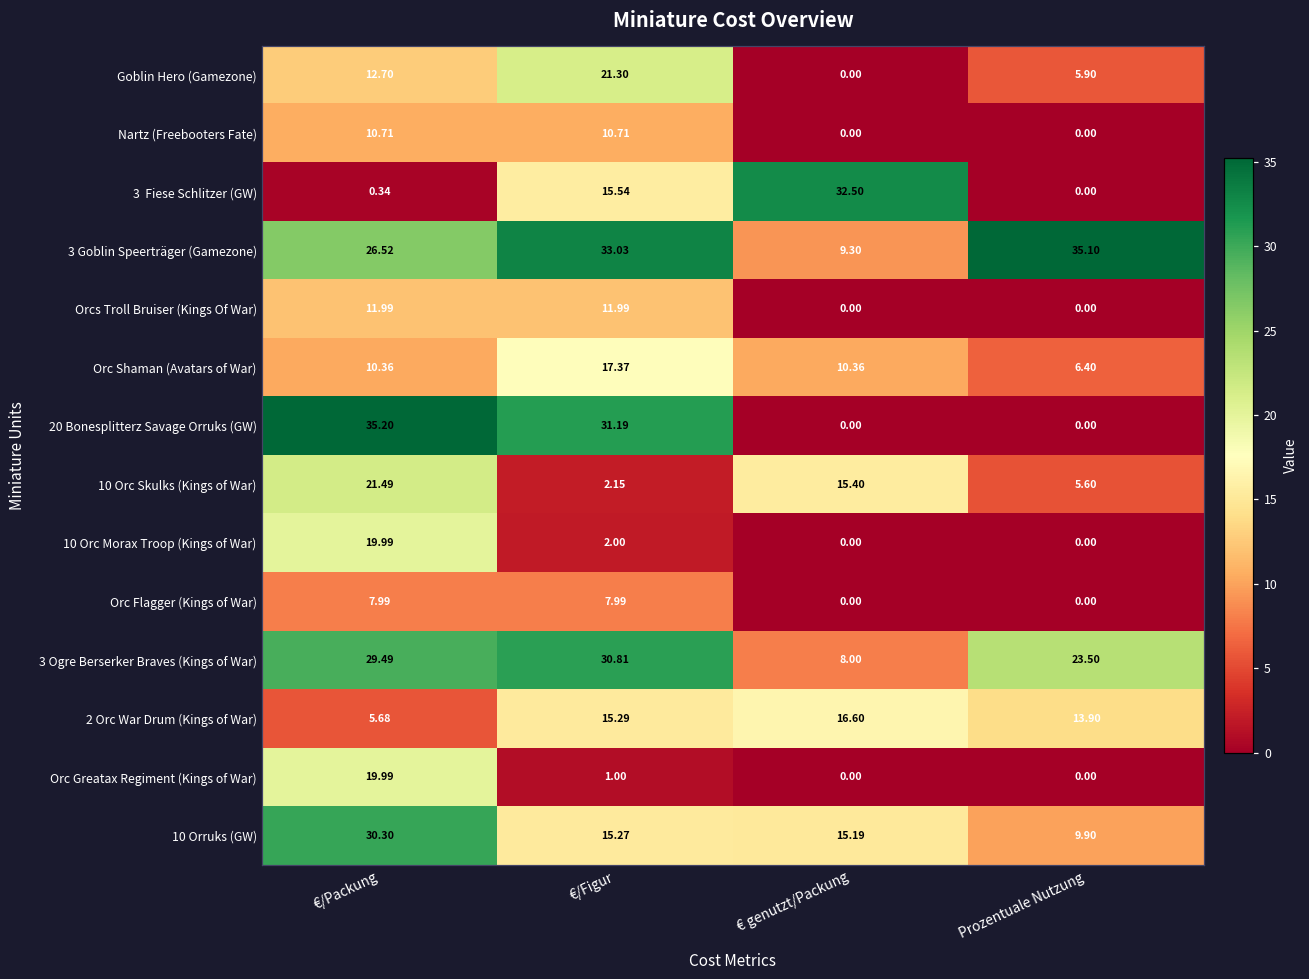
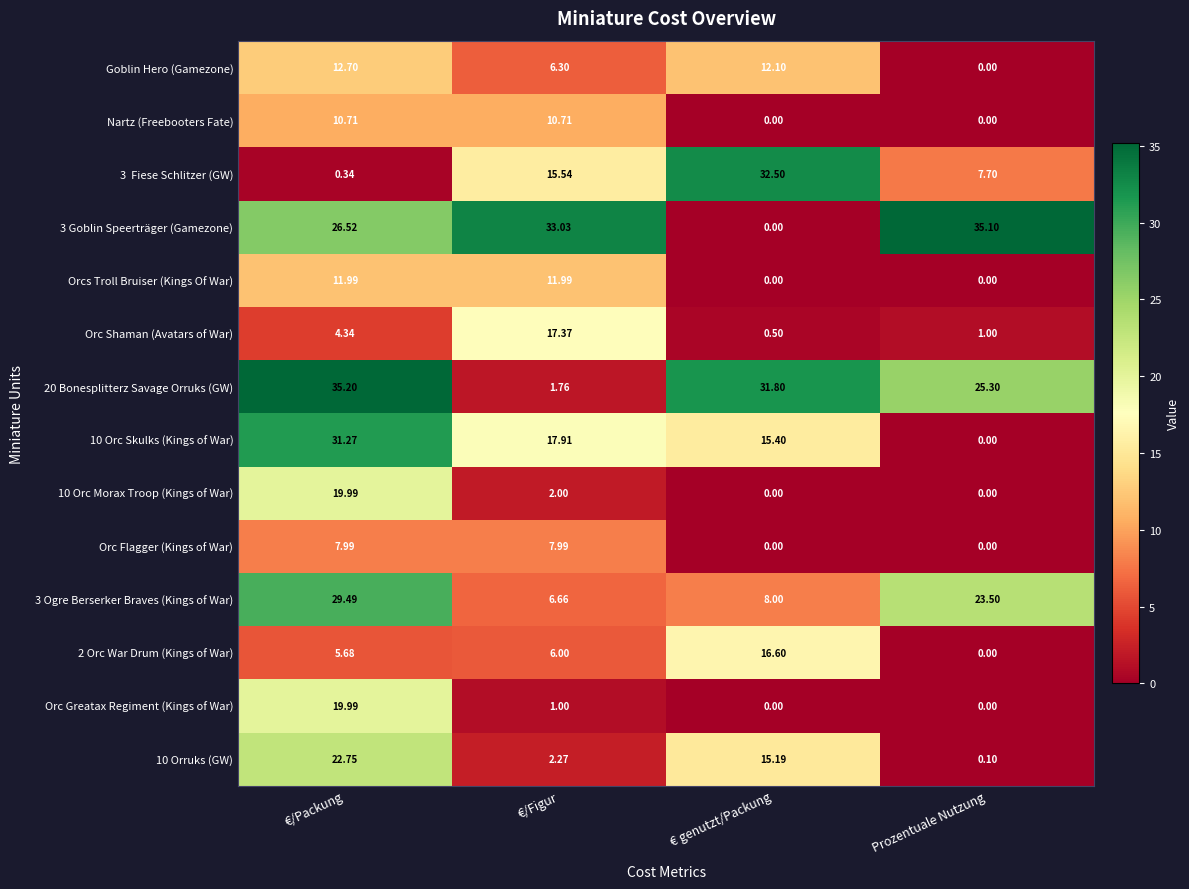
  {
    "Goblin Hero (Gamezone)": {
      "€/Packung": 12.70,
-     "€/Figur": 21.30,
-     "€ genutzt/Packung": 0.00,
-     "Prozentuale Nutzung": 5.90
+     "€/Figur": 6.30,
+     "€ genutzt/Packung": 12.10,
+     "Prozentuale Nutzung": 0.00
    },
    "Nartz (Freebooters Fate)": {
      "€/Packung": 10.71,
      "€/Figur": 10.71,
      "€ genutzt/Packung": 0.00,
      "Prozentuale Nutzung": 0.00
    },
    "3 Fiese Schlitzer (GW)": {
      "€/Packung": 0.34,
      "€/Figur": 15.54,
      "€ genutzt/Packung": 32.50,
-     "Prozentuale Nutzung": 0.00
+     "Prozentuale Nutzung": 7.70
    },
    "3 Goblin Speerträger (Gamezone)": {
      "€/Packung": 26.52,
      "€/Figur": 33.03,
-     "€ genutzt/Packung": 9.30,
+     "€ genutzt/Packung": 0.00,
      "Prozentuale Nutzung": 35.10
    },
    "Orcs Troll Bruiser (Kings Of War)": {
      "€/Packung": 11.99,
      "€/Figur": 11.99,
      "€ genutzt/Packung": 0.00,
      "Prozentuale Nutzung": 0.00
    },
    "Orc Shaman (Avatars of War)": {
-     "€/Packung": 10.36,
+     "€/Packung": 4.34,
      "€/Figur": 17.37,
-     "€ genutzt/Packung": 10.36,
-     "Prozentuale Nutzung": 6.40
+     "€ genutzt/Packung": 0.50,
+     "Prozentuale Nutzung": 1.00
    },
    "20 Bonesplitterz Savage Orruks (GW)": {
      "€/Packung": 35.20,
-     "€/Figur": 31.19,
-     "€ genutzt/Packung": 0.00,
-     "Prozentuale Nutzung": 0.00
+     "€/Figur": 1.76,
+     "€ genutzt/Packung": 31.80,
+     "Prozentuale Nutzung": 25.30
    },
    "10 Orc Skulks (Kings of War)": {
-     "€/Packung": 21.49,
-     "€/Figur": 2.15,
+     "€/Packung": 31.27,
+     "€/Figur": 17.91,
      "€ genutzt/Packung": 15.40,
-     "Prozentuale Nutzung": 5.60
+     "Prozentuale Nutzung": 0.00
    },
    "10 Orc Morax Troop (Kings of War)": {
      "€/Packung": 19.99,
      "€/Figur": 2.00,
      "€ genutzt/Packung": 0.00,
      "Prozentuale Nutzung": 0.00
    },
    "Orc Flagger (Kings of War)": {
      "€/Packung": 7.99,
      "€/Figur": 7.99,
      "€ genutzt/Packung": 0.00,
      "Prozentuale Nutzung": 0.00
    },
    "3 Ogre Berserker Braves (Kings of War)": {
      "€/Packung": 29.49,
-     "€/Figur": 30.81,
+     "€/Figur": 6.66,
      "€ genutzt/Packung": 8.00,
      "Prozentuale Nutzung": 23.50
    },
    "2 Orc War Drum (Kings of War)": {
      "€/Packung": 5.68,
-     "€/Figur": 15.29,
+     "€/Figur": 6.00,
      "€ genutzt/Packung": 16.60,
-     "Prozentuale Nutzung": 13.90
+     "Prozentuale Nutzung": 0.00
    },
    "Orc Greatax Regiment (Kings of War)": {
      "€/Packung": 19.99,
      "€/Figur": 1.00,
      "€ genutzt/Packung": 0.00,
      "Prozentuale Nutzung": 0.00
    },
    "10 Orruks (GW)": {
-     "€/Packung": 30.30,
-     "€/Figur": 15.27,
+     "€/Packung": 22.75,
+     "€/Figur": 2.27,
      "€ genutzt/Packung": 15.19,
-     "Prozentuale Nutzung": 9.90
+     "Prozentuale Nutzung": 0.10
    }
  }
